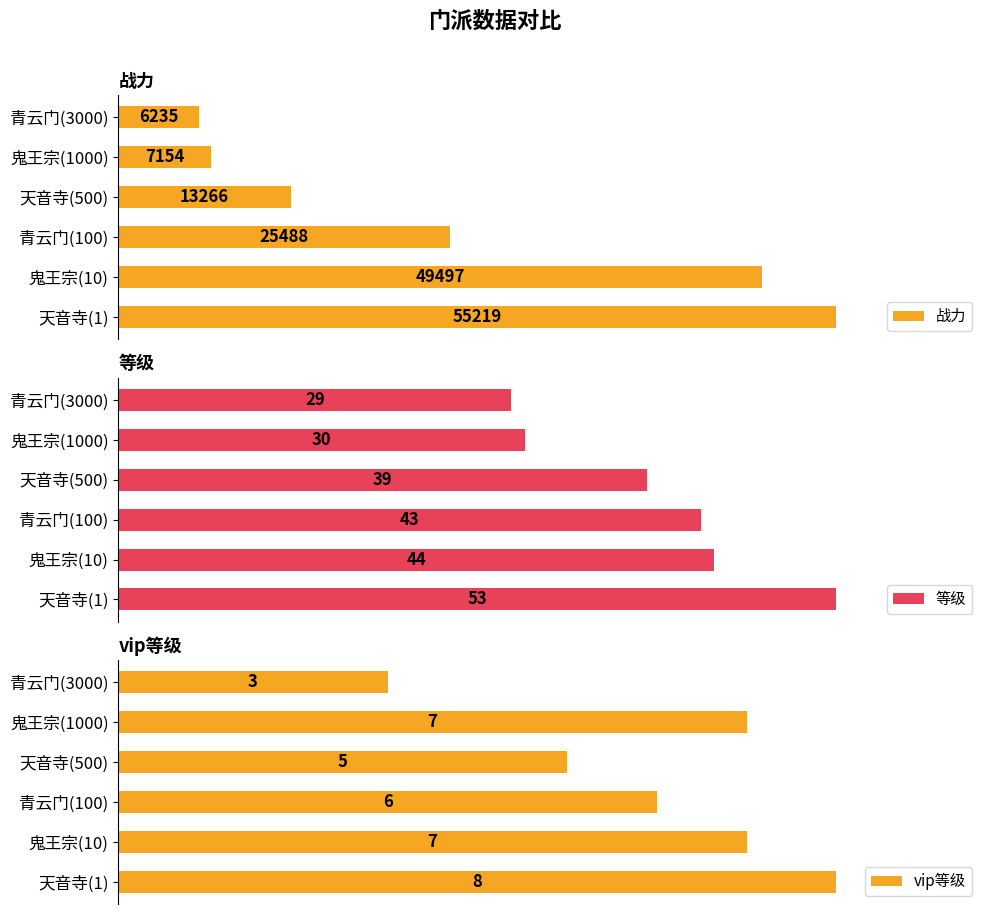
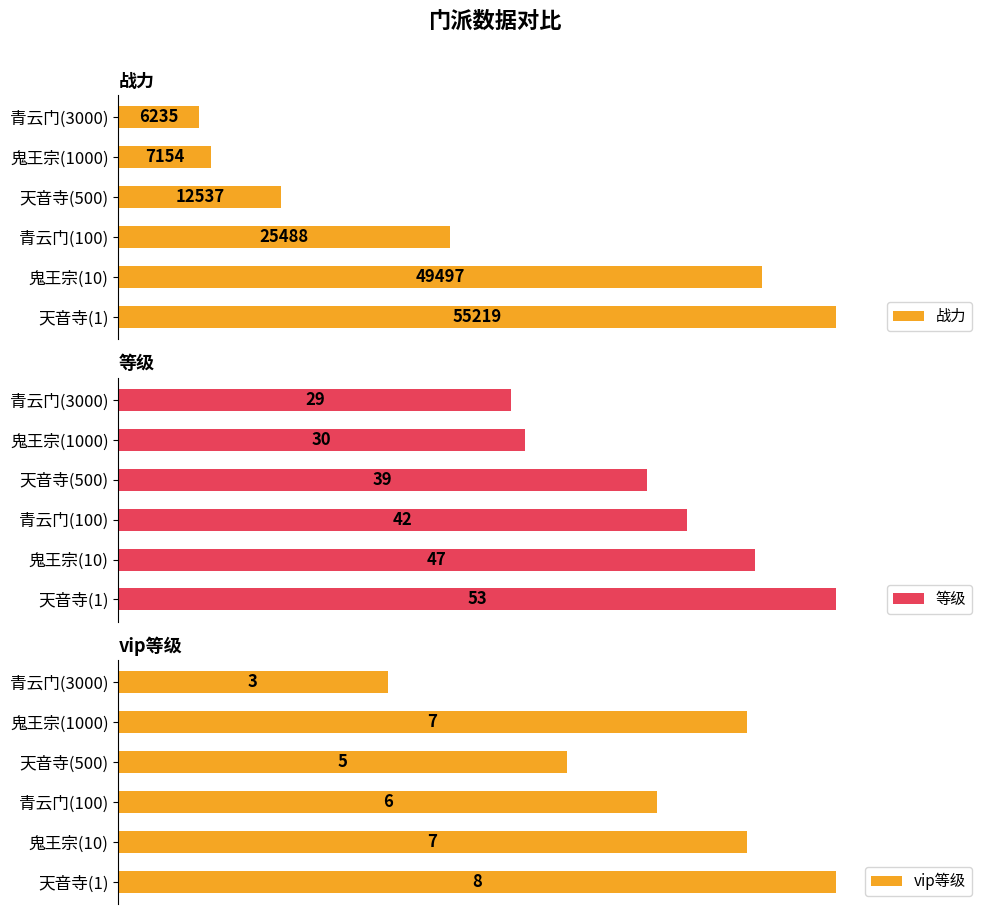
  {
    "战力": {
-     "天音寺(500)": 13266
+     "天音寺(500)": 12537
    },
    "等级": {
-     "青云门(100)": 43,
-     "鬼王宗(10)": 44
+     "青云门(100)": 42,
+     "鬼王宗(10)": 47
    }
  }
